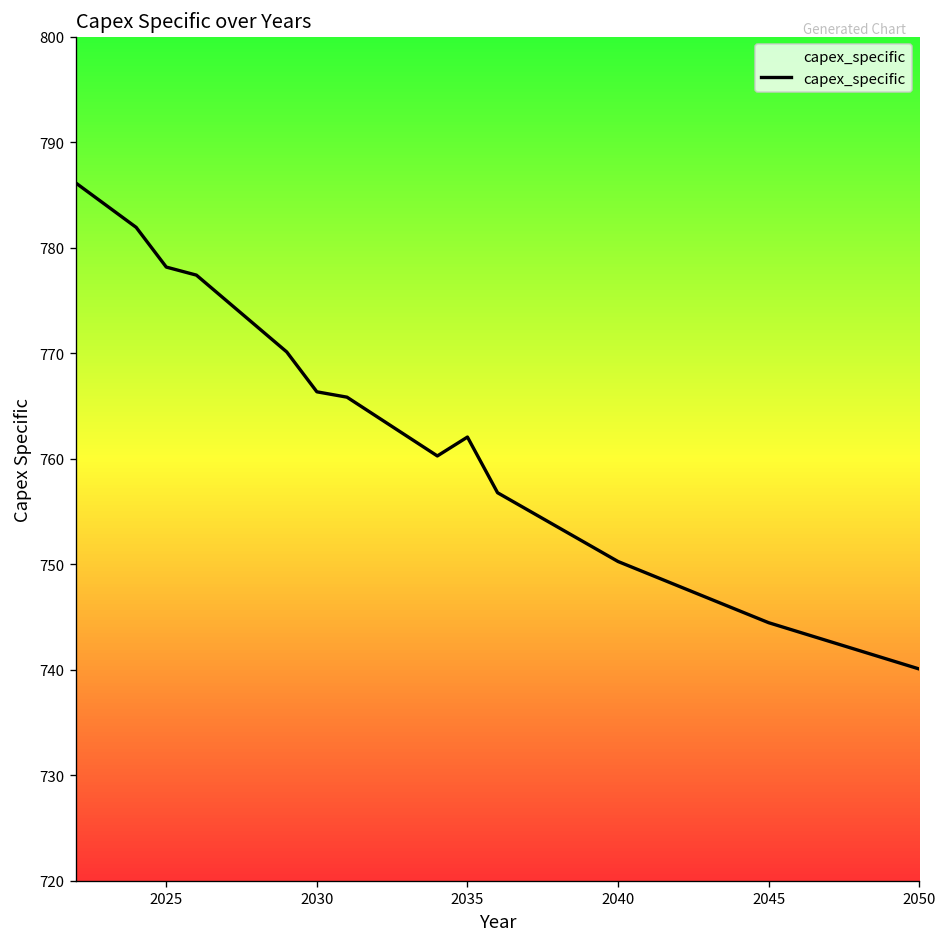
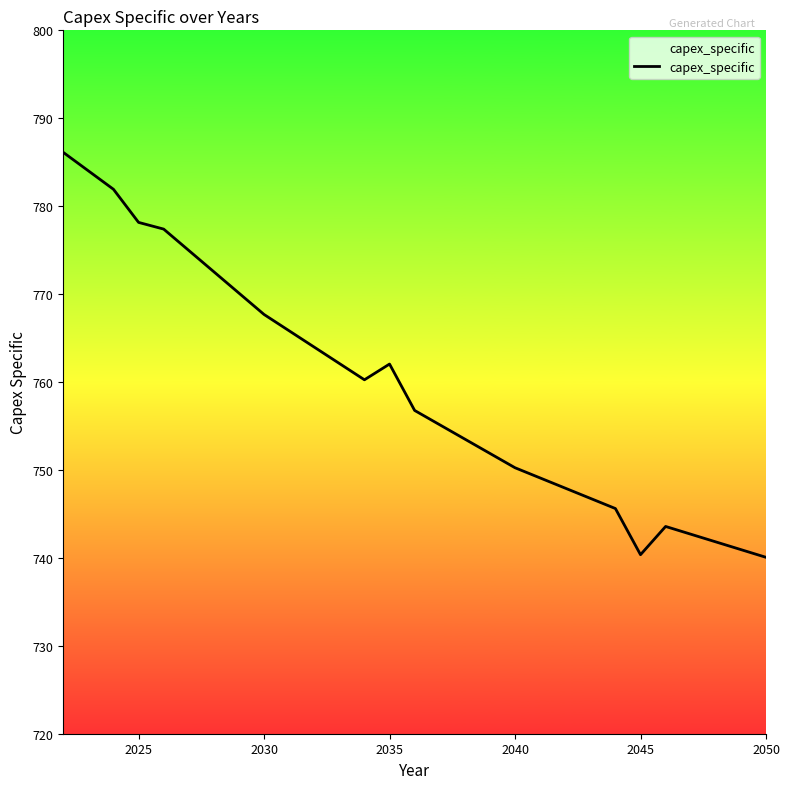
  {
    "2025": 778,
-   "2030": 766,
+   "2030": 768,
    "2035": 762,
    "2040": 750,
-   "2045": 744,
+   "2045": 740,
    "2050": 740
  }
